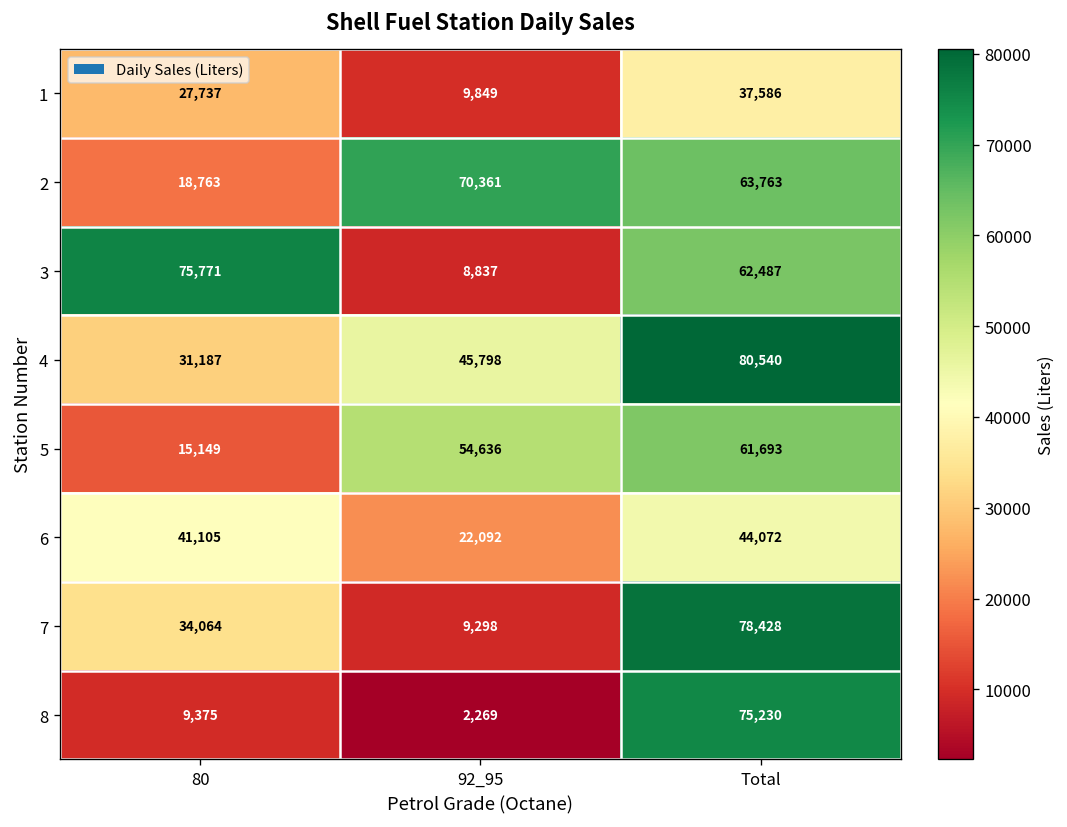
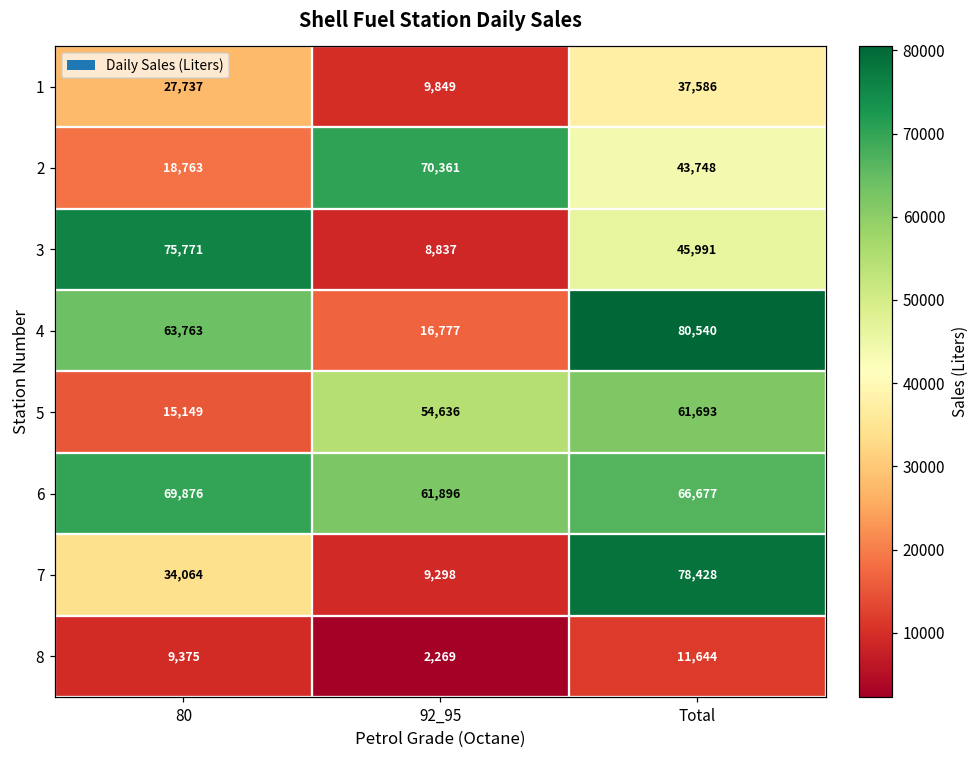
  {
    "1": {
      "80": "27,737",
      "92_95": "9,849",
      "Total": "37,586"
    },
    "2": {
      "80": "18,763",
      "92_95": "70,361",
-     "Total": "63,763"
+     "Total": "43,748"
    },
    "3": {
      "80": "75,771",
      "92_95": "8,837",
-     "Total": "62,487"
+     "Total": "45,991"
    },
    "4": {
-     "80": "31,187",
-     "92_95": "45,798",
+     "80": "63,763",
+     "92_95": "16,777",
      "Total": "80,540"
    },
    "5": {
      "80": "15,149",
      "92_95": "54,636",
      "Total": "61,693"
    },
    "6": {
-     "80": "41,105",
-     "92_95": "22,092",
-     "Total": "44,072"
+     "80": "69,876",
+     "92_95": "61,896",
+     "Total": "66,677"
    },
    "7": {
      "80": "34,064",
      "92_95": "9,298",
      "Total": "78,428"
    },
    "8": {
      "80": "9,375",
      "92_95": "2,269",
-     "Total": "75,230"
+     "Total": "11,644"
    }
  }
